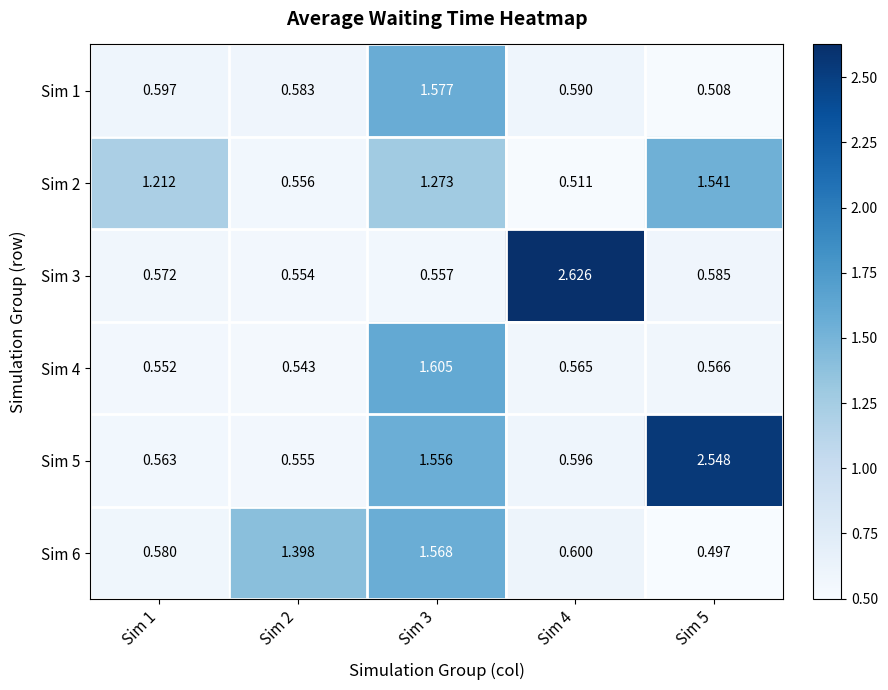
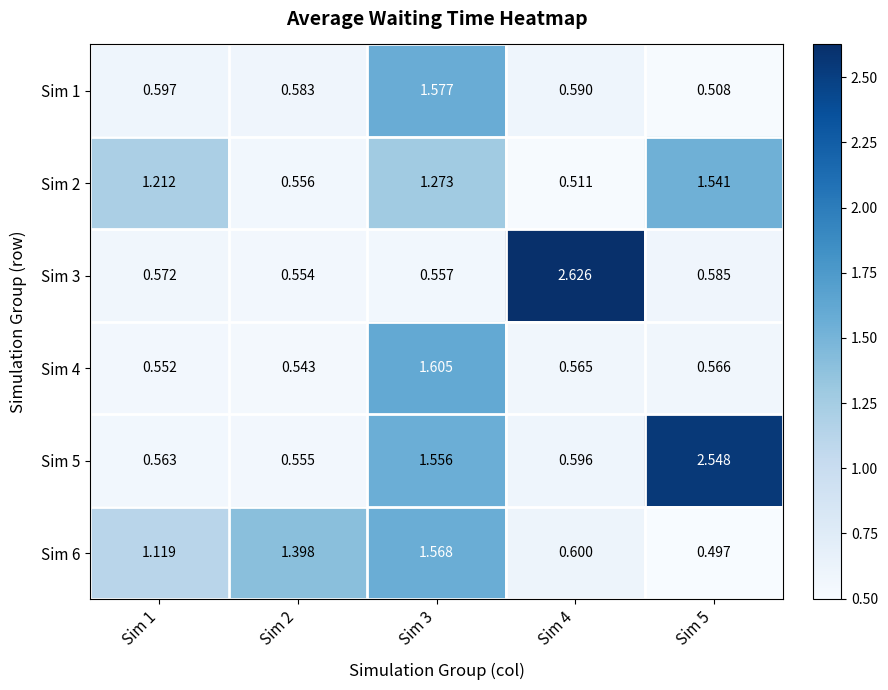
  {
    "Sim 1": {
      "Sim 1": 0.597,
      "Sim 2": 0.583,
      "Sim 3": 1.577,
      "Sim 4": 0.590,
      "Sim 5": 0.508
    },
    "Sim 2": {
      "Sim 1": 1.212,
      "Sim 2": 0.556,
      "Sim 3": 1.273,
      "Sim 4": 0.511,
      "Sim 5": 1.541
    },
    "Sim 3": {
      "Sim 1": 0.572,
      "Sim 2": 0.554,
      "Sim 3": 0.557,
      "Sim 4": 2.626,
      "Sim 5": 0.585
    },
    "Sim 4": {
      "Sim 1": 0.552,
      "Sim 2": 0.543,
      "Sim 3": 1.605,
      "Sim 4": 0.565,
      "Sim 5": 0.566
    },
    "Sim 5": {
      "Sim 1": 0.563,
      "Sim 2": 0.555,
      "Sim 3": 1.556,
      "Sim 4": 0.596,
      "Sim 5": 2.548
    },
    "Sim 6": {
-     "Sim 1": 0.580,
+     "Sim 1": 1.119,
      "Sim 2": 1.398,
      "Sim 3": 1.568,
      "Sim 4": 0.600,
      "Sim 5": 0.497
    }
  }
